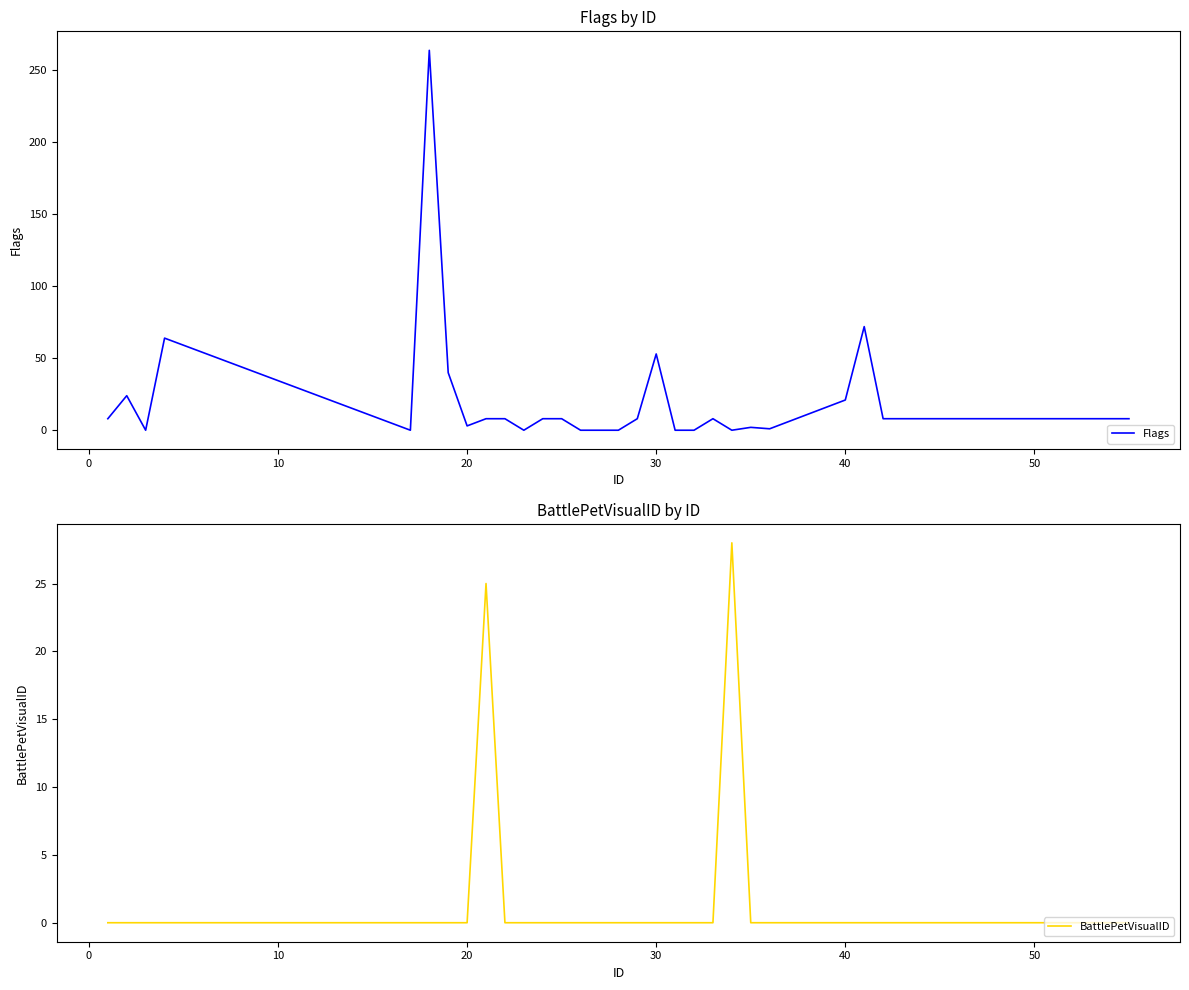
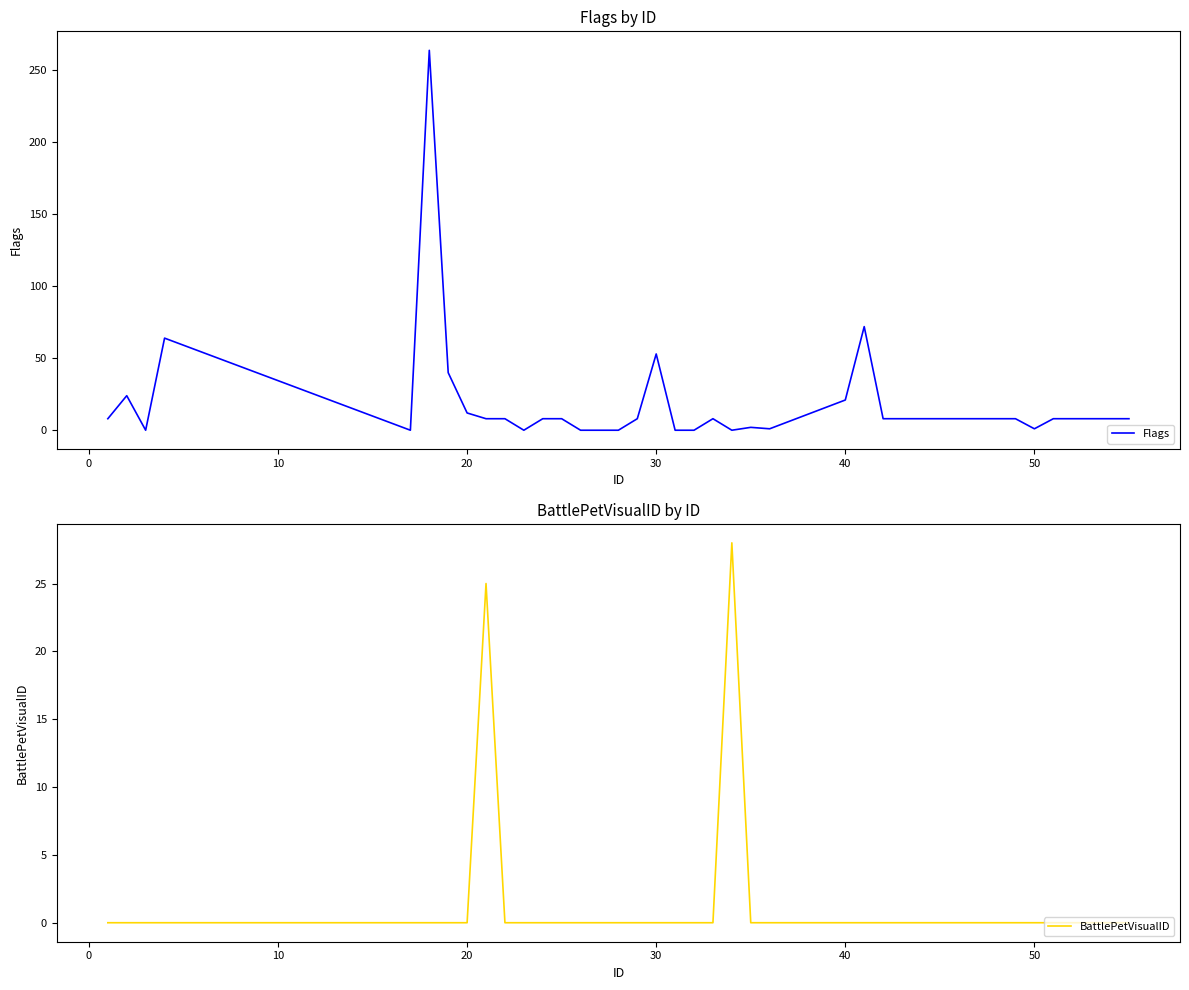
  {
    "Flags by ID": {
-     "20": 3,
+     "20": 12,
      "30": 53,
      "40": 21,
-     "50": 8
+     "50": 1
    },
    "BattlePetVisualID by ID": {
      "20": 0.0,
      "30": 0.0,
      "40": 0.0,
      "50": 0.0
    }
  }
